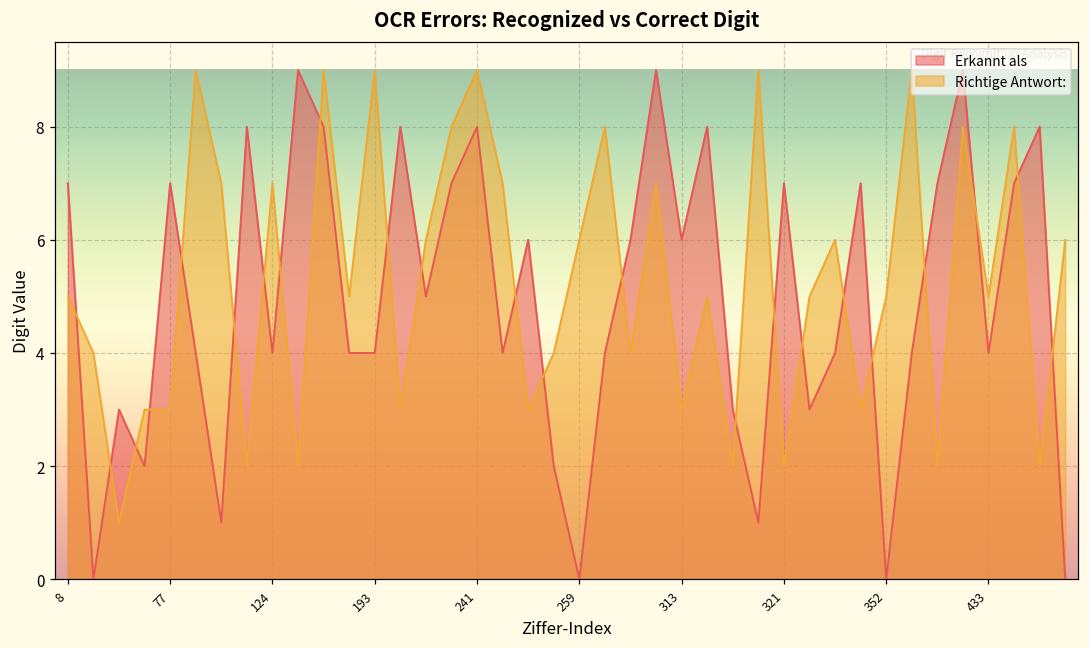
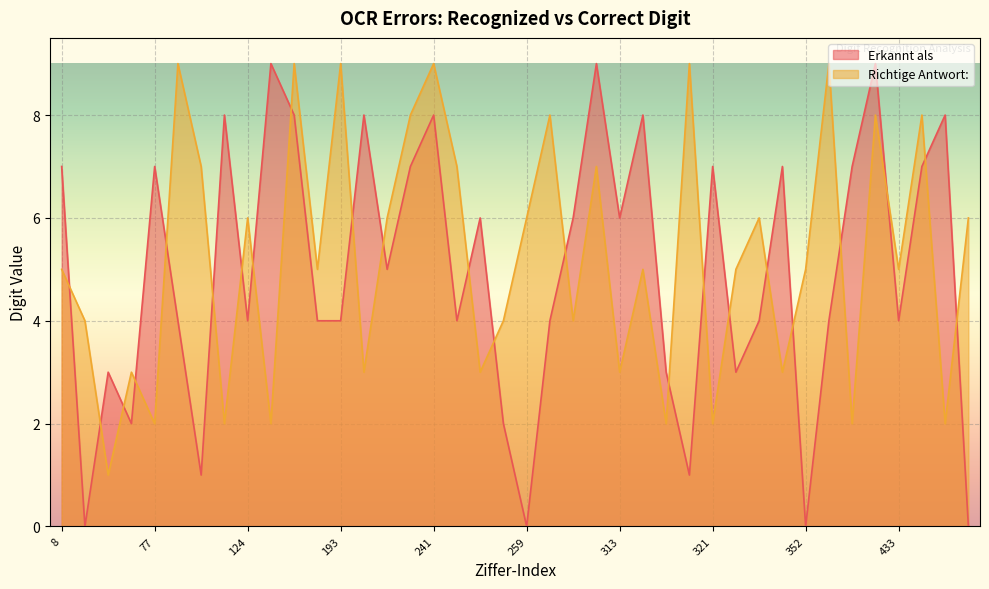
  {
    "Erkannt als": {
      "8": 7,
      "77": 7,
      "124": 4,
      "193": 4,
      "241": 8,
      "259": 0,
      "313": 6,
      "321": 7,
      "352": 0,
      "433": 4
    },
    "Richtige Antwort:": {
      "8": 5,
-     "77": 3,
-     "124": 7,
+     "77": 2,
+     "124": 6,
      "193": 9,
      "241": 9,
      "259": 6,
      "313": 3,
      "321": 2,
      "352": 5,
      "433": 5
    }
  }
